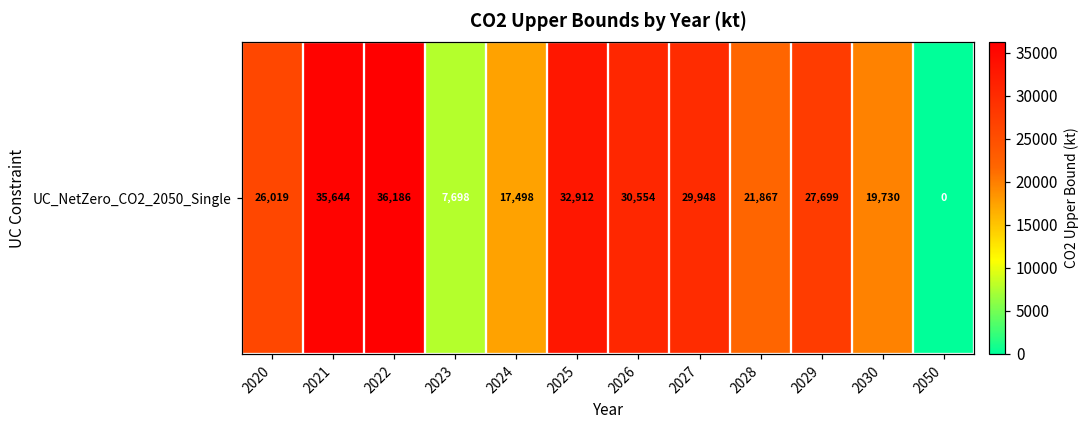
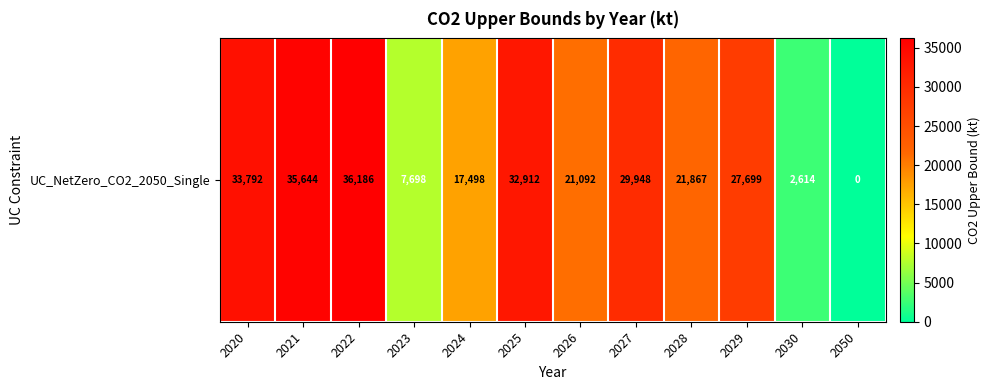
  {
    "UC_NetZero_CO2_2050_Single": {
-     "2020": "26,019",
+     "2020": "33,792",
      "2021": "35,644",
      "2022": "36,186",
      "2023": "7,698",
      "2024": "17,498",
      "2025": "32,912",
-     "2026": "30,554",
+     "2026": "21,092",
      "2027": "29,948",
      "2028": "21,867",
      "2029": "27,699",
-     "2030": "19,730",
+     "2030": "2,614",
      "2050": "0"
    }
  }
